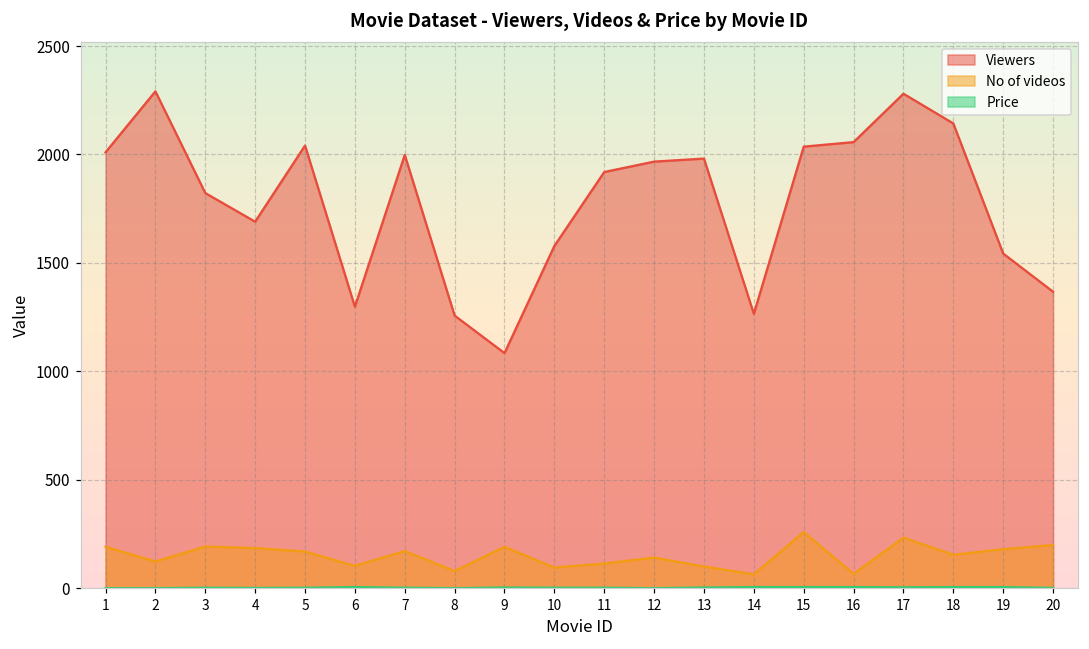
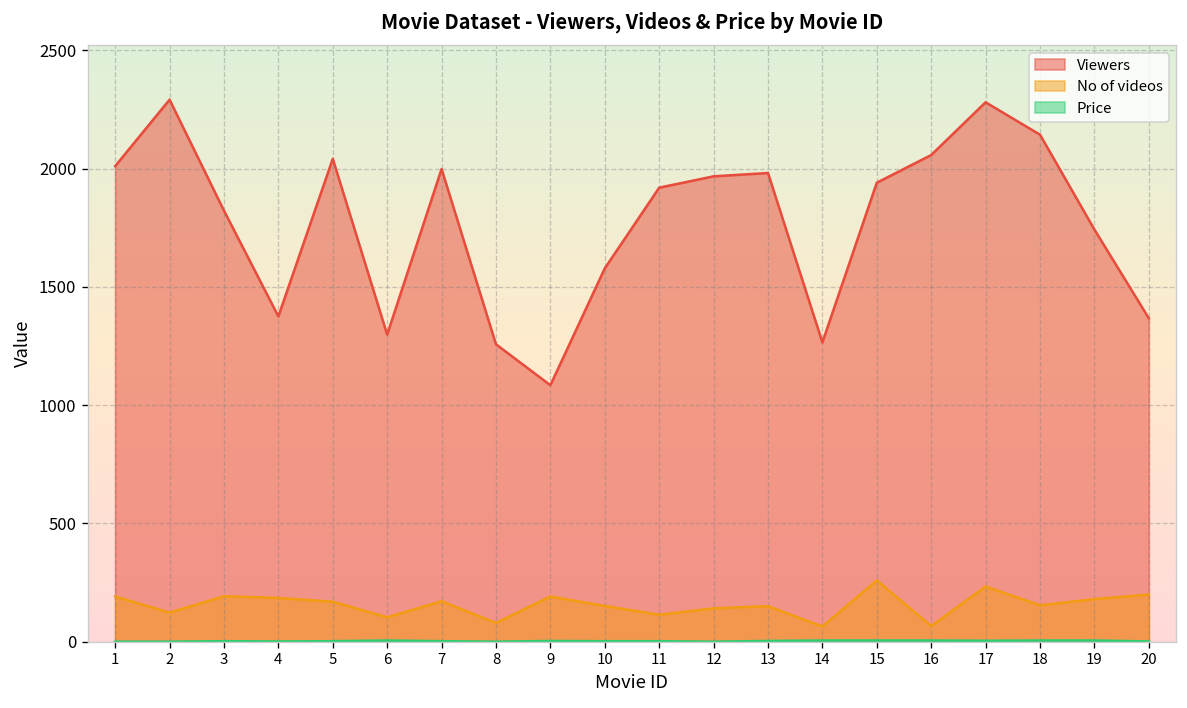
  {
    "Viewers": {
      "1": 2010,
      "2": 2290,
      "3": 1820,
-     "4": 1690,
+     "4": 1380,
      "5": 2040,
      "6": 1300,
      "7": 2000,
      "8": 1260,
      "9": 1080,
      "10": 1580,
      "11": 1920,
      "12": 1970,
      "13": 1980,
      "14": 1270,
-     "15": 2040,
+     "15": 1940,
      "16": 2060,
      "17": 2280,
      "18": 2140,
-     "19": 1540,
+     "19": 1740,
      "20": 1370
    },
    "No of videos": {
      "1": 190,
      "2": 120,
      "3": 190,
      "4": 190,
      "5": 170,
      "6": 100,
      "7": 170,
      "8": 80,
      "9": 190,
-     "10": 100,
+     "10": 150,
      "11": 110,
      "12": 140,
-     "13": 100,
+     "13": 150,
      "14": 60,
      "15": 260,
      "16": 70,
      "17": 230,
      "18": 150,
      "19": 180,
      "20": 200
    },
    "Price": {
      "1": 0,
      "2": 0,
      "3": 0,
      "4": 0,
      "5": 0,
      "6": 10,
      "7": 0,
      "8": 0,
      "9": 0,
      "10": 0,
      "11": 0,
      "12": 0,
      "13": 0,
      "14": 10,
      "15": 10,
      "16": 10,
      "17": 0,
      "18": 10,
      "19": 10,
      "20": 0
    }
  }
